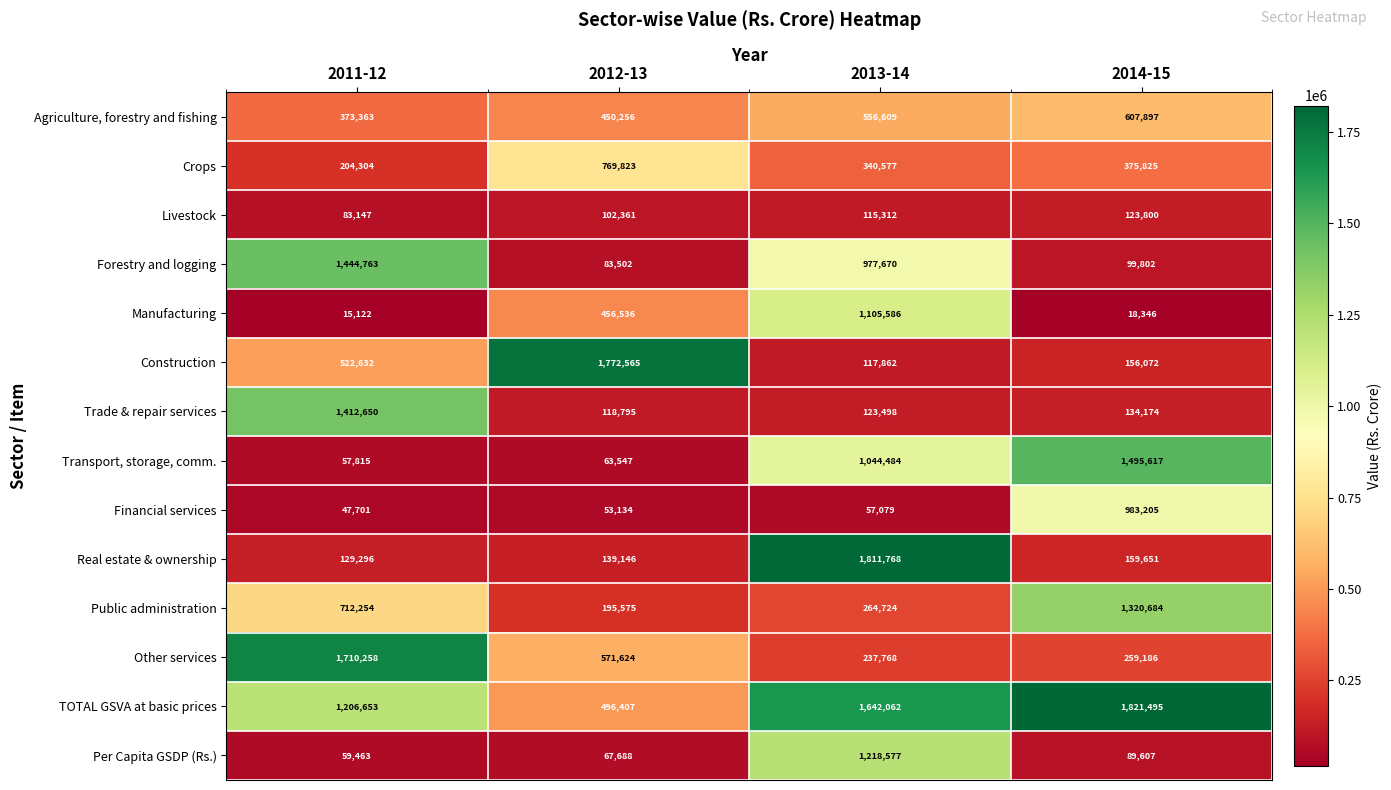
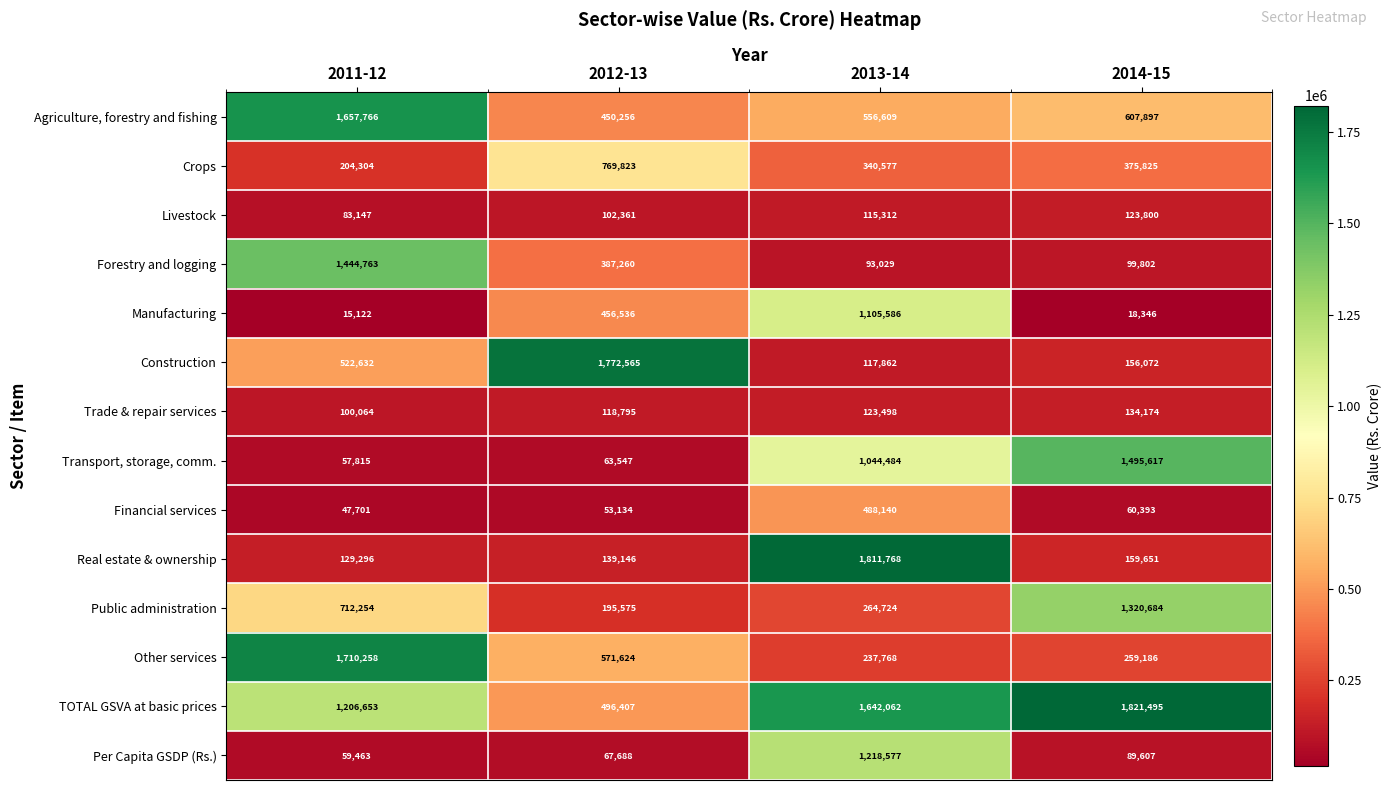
  {
    "Agriculture, forestry and fishing": {
-     "2011-12": "373,363",
+     "2011-12": "1,657,766",
      "2012-13": "450,256",
      "2013-14": "556,609",
      "2014-15": "607,897"
    },
    "Crops": {
      "2011-12": "204,304",
      "2012-13": "769,823",
      "2013-14": "340,577",
      "2014-15": "375,825"
    },
    "Livestock": {
      "2011-12": "83,147",
      "2012-13": "102,361",
      "2013-14": "115,312",
      "2014-15": "123,800"
    },
    "Forestry and logging": {
      "2011-12": "1,444,763",
-     "2012-13": "83,502",
-     "2013-14": "977,670",
+     "2012-13": "387,260",
+     "2013-14": "93,029",
      "2014-15": "99,802"
    },
    "Manufacturing": {
      "2011-12": "15,122",
      "2012-13": "456,536",
      "2013-14": "1,105,586",
      "2014-15": "18,346"
    },
    "Construction": {
      "2011-12": "522,632",
      "2012-13": "1,772,565",
      "2013-14": "117,862",
      "2014-15": "156,072"
    },
    "Trade & repair services": {
-     "2011-12": "1,412,650",
+     "2011-12": "100,064",
      "2012-13": "118,795",
      "2013-14": "123,498",
      "2014-15": "134,174"
    },
    "Transport, storage, comm.": {
      "2011-12": "57,815",
      "2012-13": "63,547",
      "2013-14": "1,044,484",
      "2014-15": "1,495,617"
    },
    "Financial services": {
      "2011-12": "47,701",
      "2012-13": "53,134",
-     "2013-14": "57,079",
-     "2014-15": "983,205"
+     "2013-14": "488,140",
+     "2014-15": "60,393"
    },
    "Real estate & ownership": {
      "2011-12": "129,296",
      "2012-13": "139,146",
      "2013-14": "1,811,768",
      "2014-15": "159,651"
    },
    "Public administration": {
      "2011-12": "712,254",
      "2012-13": "195,575",
      "2013-14": "264,724",
      "2014-15": "1,320,684"
    },
    "Other services": {
      "2011-12": "1,710,258",
      "2012-13": "571,624",
      "2013-14": "237,768",
      "2014-15": "259,186"
    },
    "TOTAL GSVA at basic prices": {
      "2011-12": "1,206,653",
      "2012-13": "496,407",
      "2013-14": "1,642,062",
      "2014-15": "1,821,495"
    },
    "Per Capita GSDP (Rs.)": {
      "2011-12": "59,463",
      "2012-13": "67,688",
      "2013-14": "1,218,577",
      "2014-15": "89,607"
    }
  }
